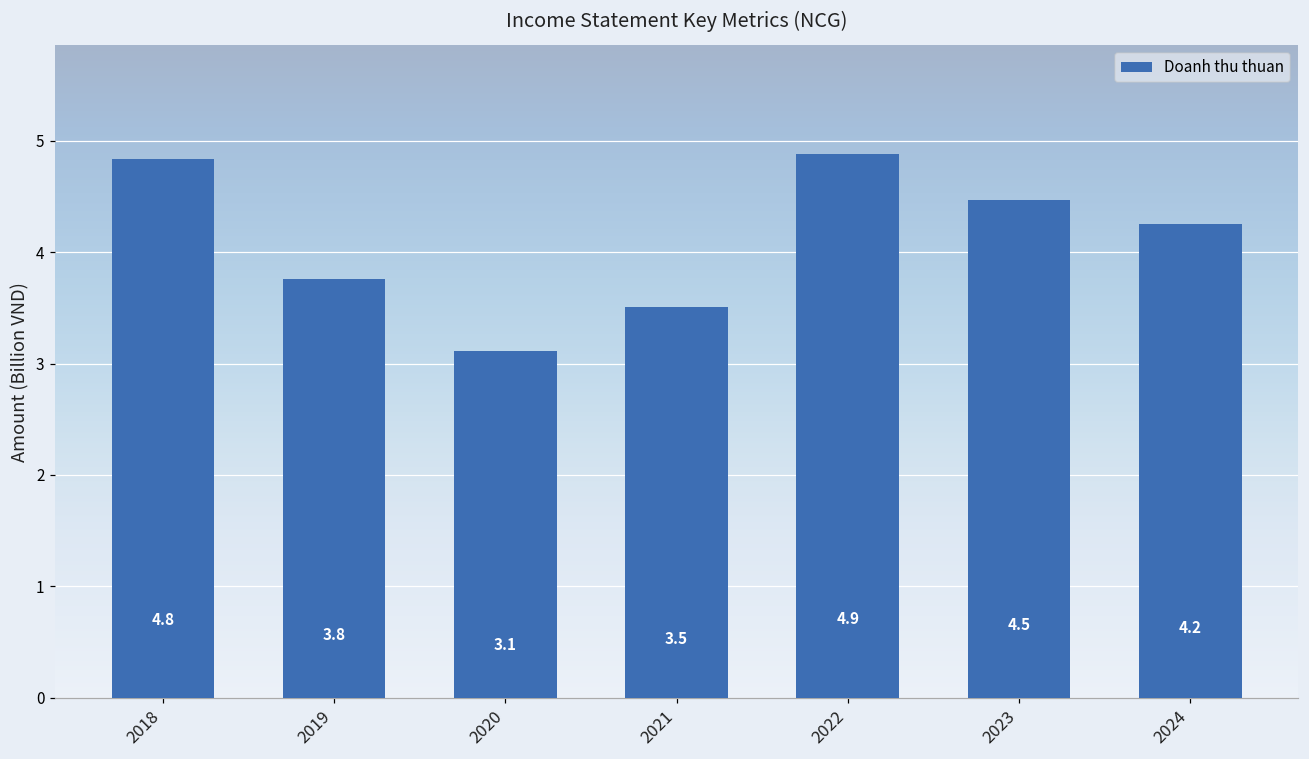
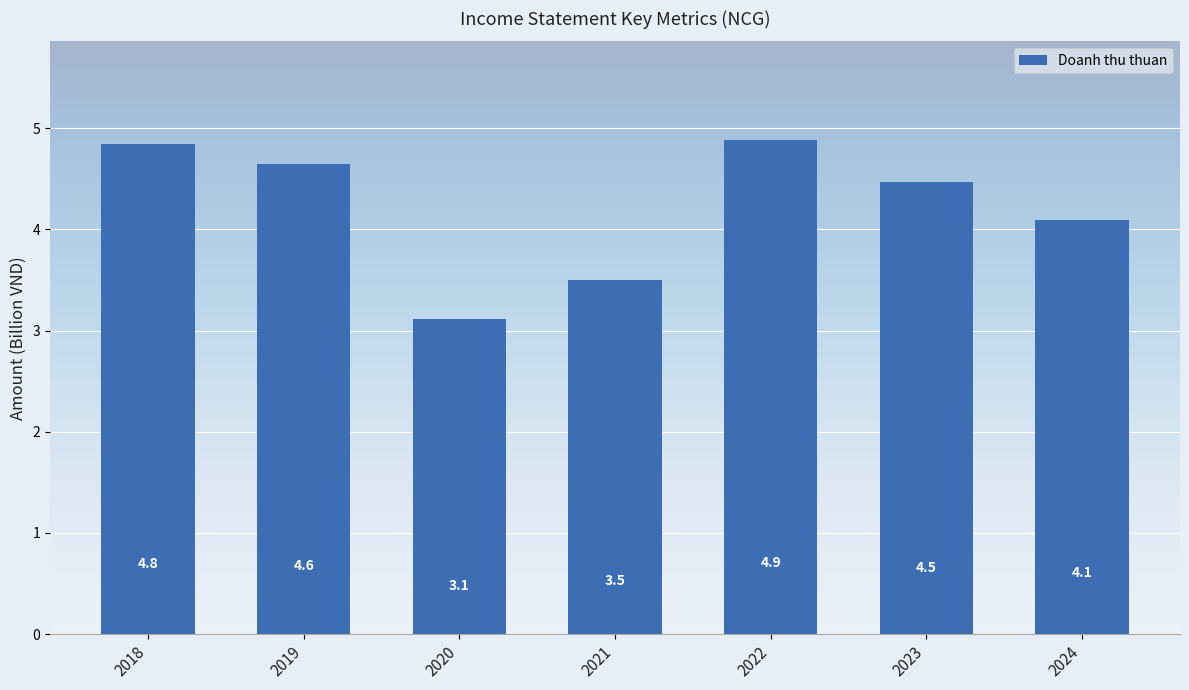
  {
    "2018": 4.8,
-   "2019": 3.8,
+   "2019": 4.6,
    "2020": 3.1,
    "2021": 3.5,
    "2022": 4.9,
    "2023": 4.5,
-   "2024": 4.2
+   "2024": 4.1
  }
